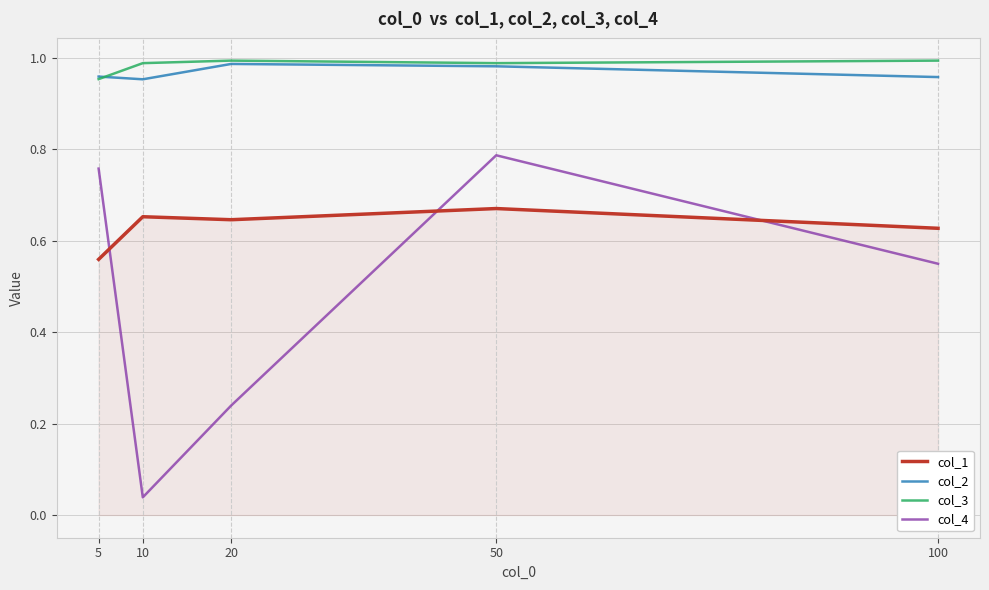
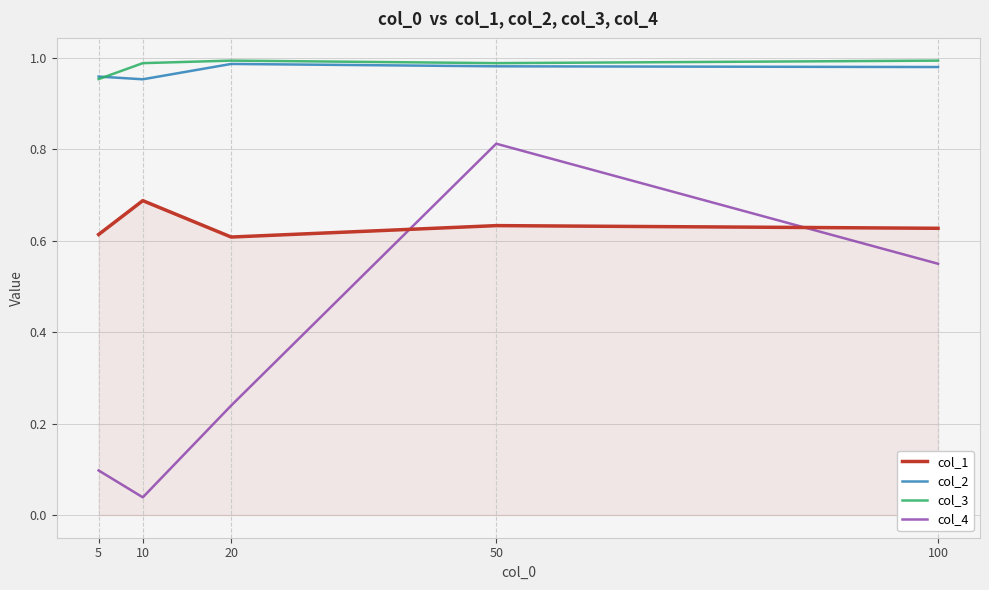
  {
    "col_1": {
-     "5": 0.56,
-     "10": 0.65,
-     "20": 0.65,
-     "50": 0.67,
+     "5": 0.61,
+     "10": 0.69,
+     "20": 0.61,
+     "50": 0.63,
      "100": 0.63
    },
    "col_2": {
      "10": 0.95,
      "20": 0.99,
      "50": 0.98,
-     "100": 0.96
+     "100": 0.98
    },
    "col_3": {
      "10": 0.99,
      "20": 0.99,
      "50": 0.99,
      "100": 0.99
    },
    "col_4": {
-     "5": 0.76,
+     "5": 0.10,
      "10": 0.04,
      "20": 0.24,
-     "50": 0.79,
+     "50": 0.81,
      "100": 0.55
    }
  }
